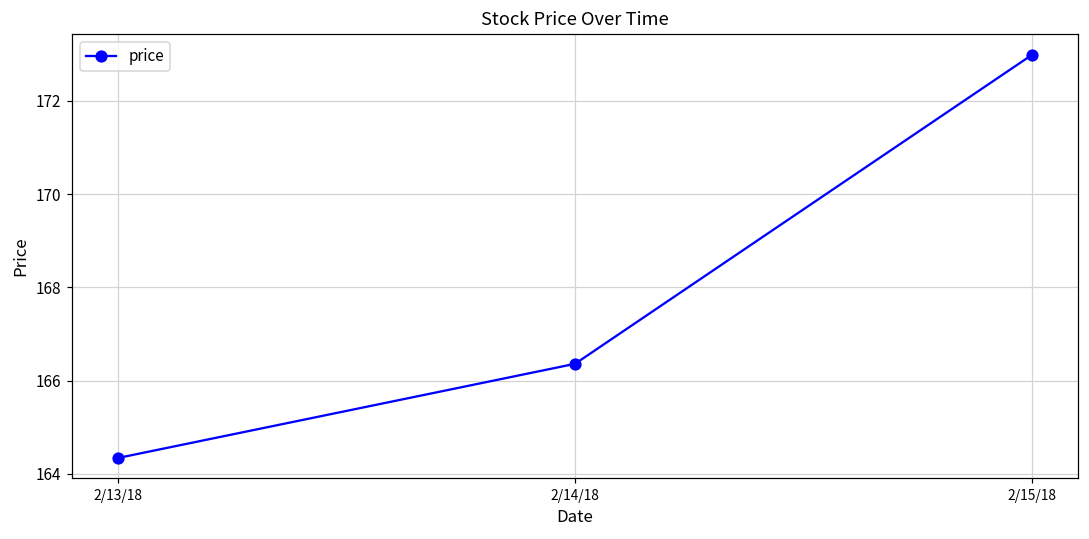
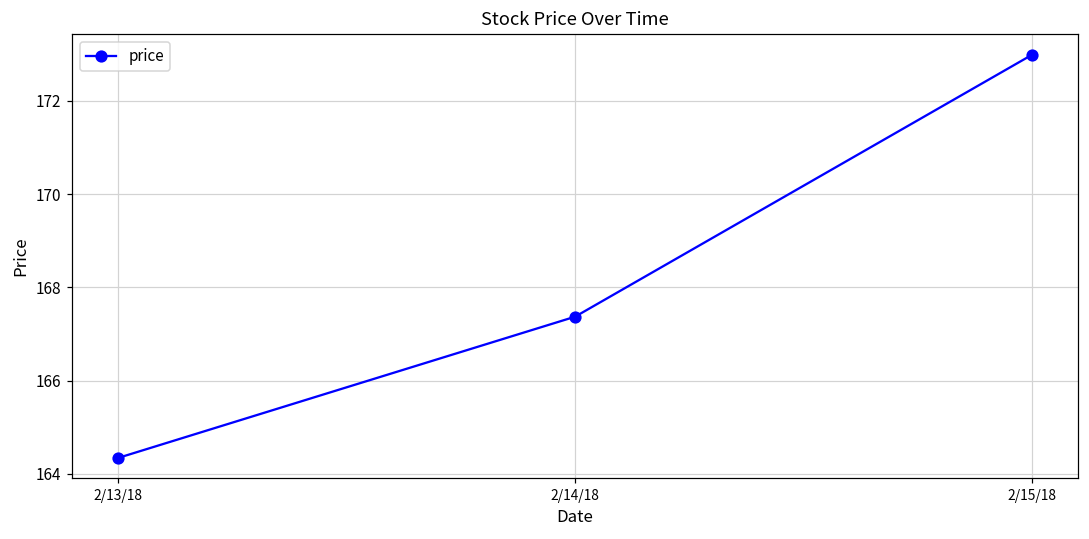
  {
    "2/13/18": 164.3,
-   "2/14/18": 166.4,
+   "2/14/18": 167.4,
    "2/15/18": 173.0
  }
